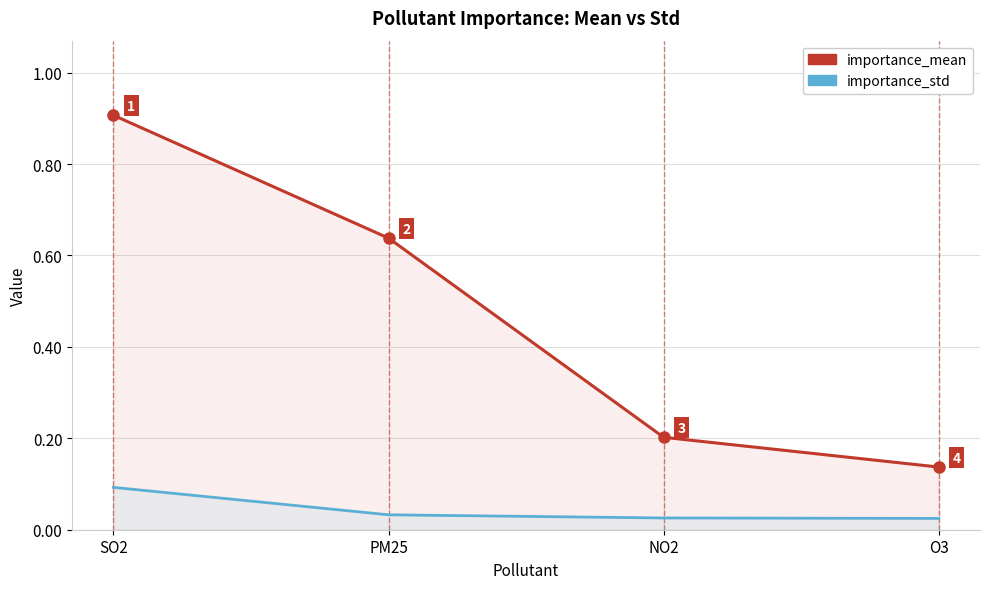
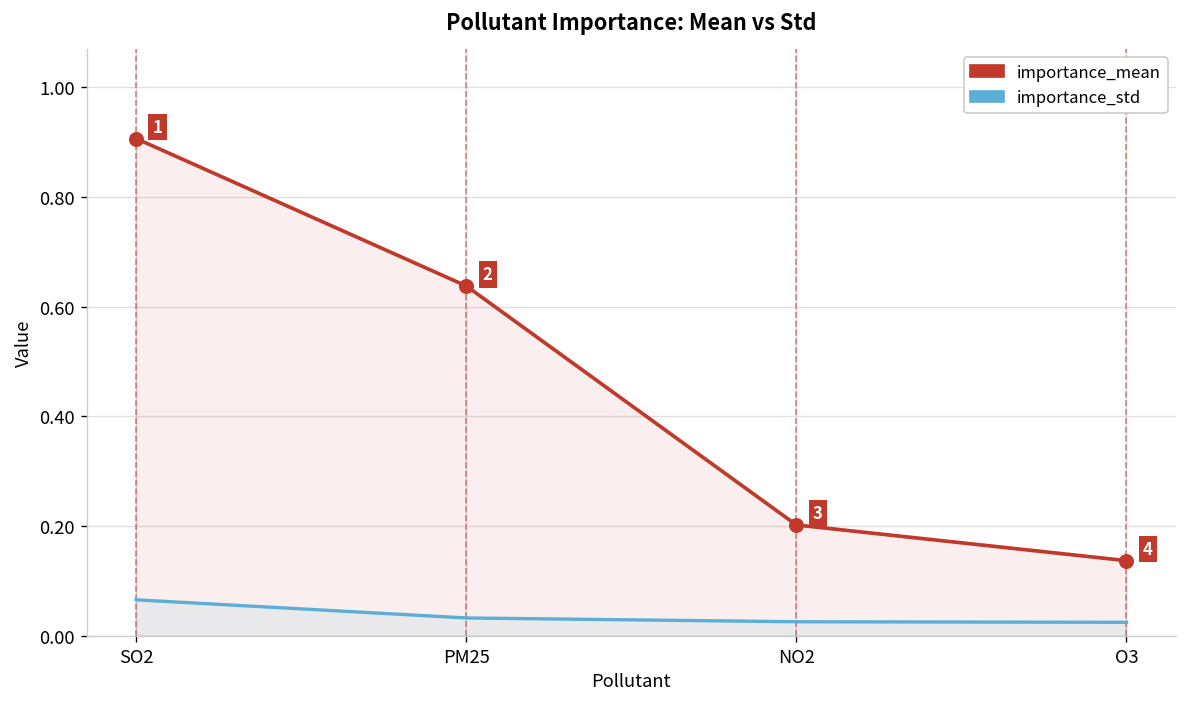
  {
    "importance_std": {
-     "SO2": 0.09,
+     "SO2": 0.07,
      "PM25": 0.03,
      "NO2": 0.03,
      "O3": 0.02
    }
  }
